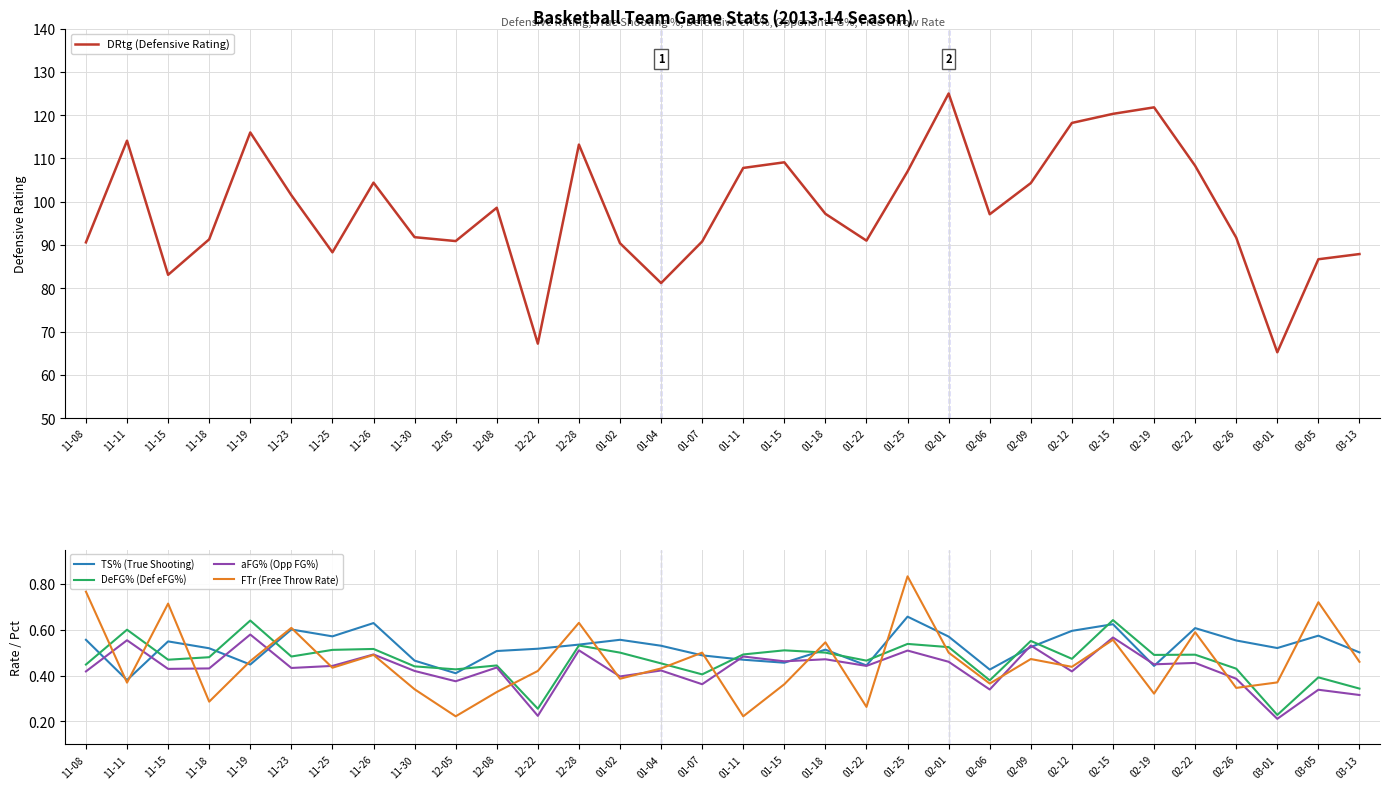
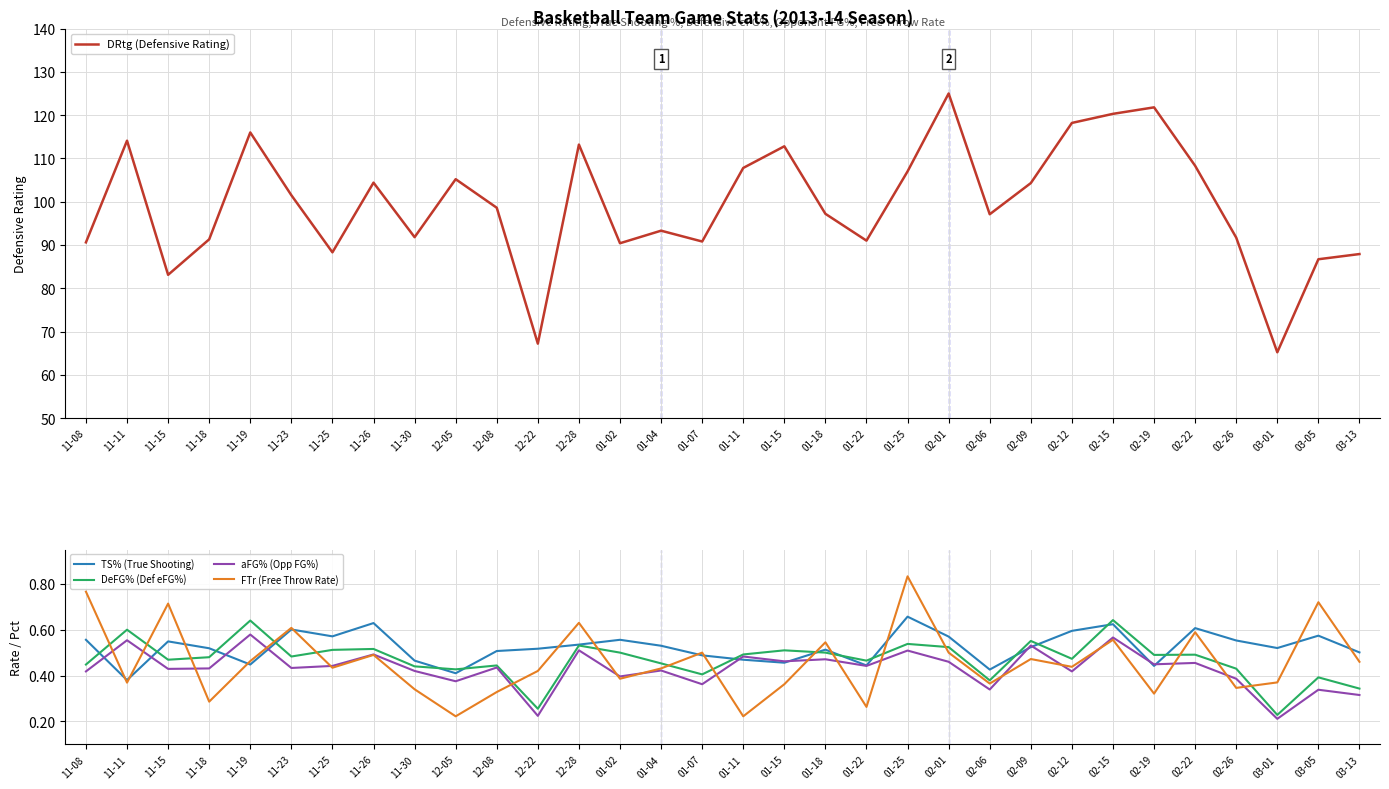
  {
    "Basketball Team Game Stats (2013-14 Season)": {
      "11-08": 91,
      "11-11": 114,
      "11-15": 83,
      "11-18": 91,
      "11-19": 116,
      "11-23": 102,
      "11-25": 88,
      "11-26": 104,
      "11-30": 92,
-     "12-05": 91,
+     "12-05": 105,
      "12-08": 99,
      "12-22": 67,
      "12-28": 113,
      "01-02": 90,
-     "01-04": 81,
+     "01-04": 93,
      "01-07": 91,
      "01-11": 108,
-     "01-15": 109,
+     "01-15": 113,
      "01-18": 97,
      "01-22": 91,
      "01-25": 107,
      "02-01": 125,
      "02-06": 97,
      "02-09": 104,
      "02-12": 118,
      "02-15": 120,
      "02-19": 122,
      "02-22": 108,
      "02-26": 92,
      "03-01": 65,
      "03-05": 87,
      "03-13": 88
    }
  }
